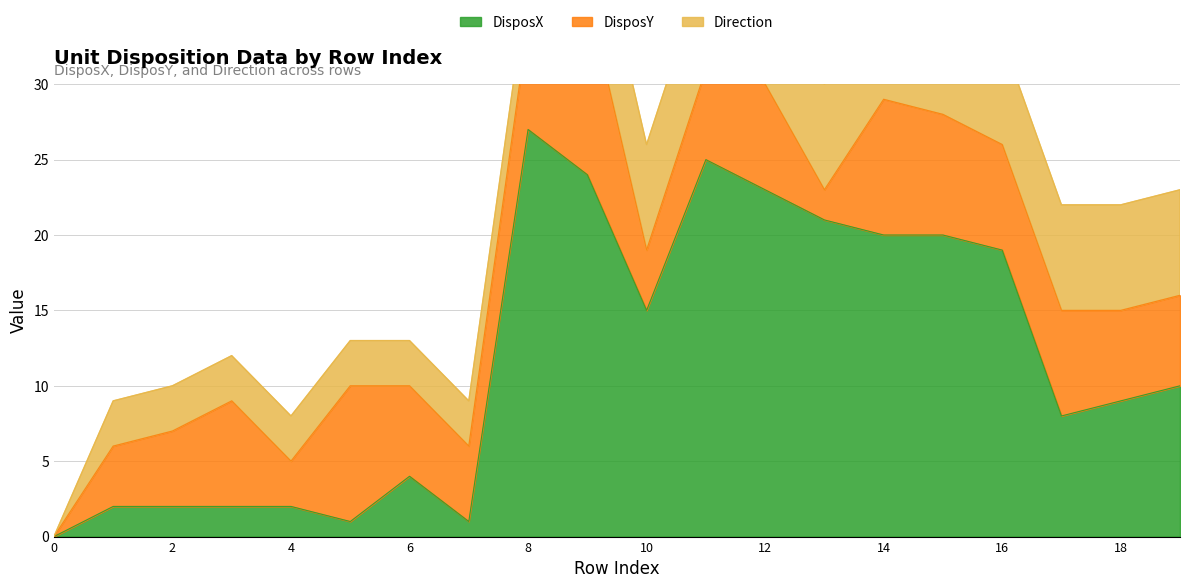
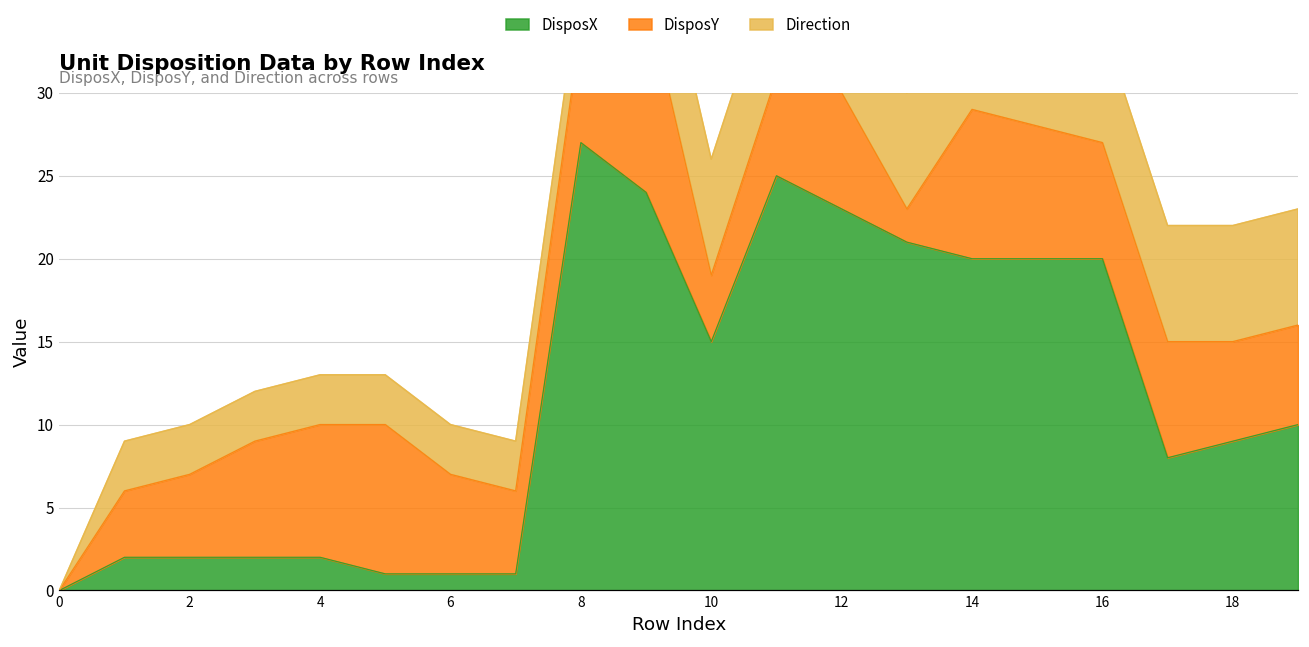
  {
    "DisposX": {
      "2": 2,
      "4": 2,
-     "6": 4,
+     "6": 1,
      "8": 27,
      "10": 15,
      "12": 23,
      "14": 20,
-     "16": 19,
+     "16": 20,
      "18": 9
    },
    "DisposY": {
      "2": 5,
-     "4": 3,
+     "4": 8,
      "6": 6,
      "10": 4,
      "12": 7,
      "14": 9,
      "16": 7,
      "18": 6
    },
    "Direction": {
      "2": 3,
      "4": 3,
      "6": 3,
      "10": 7,
      "18": 7
    }
  }
